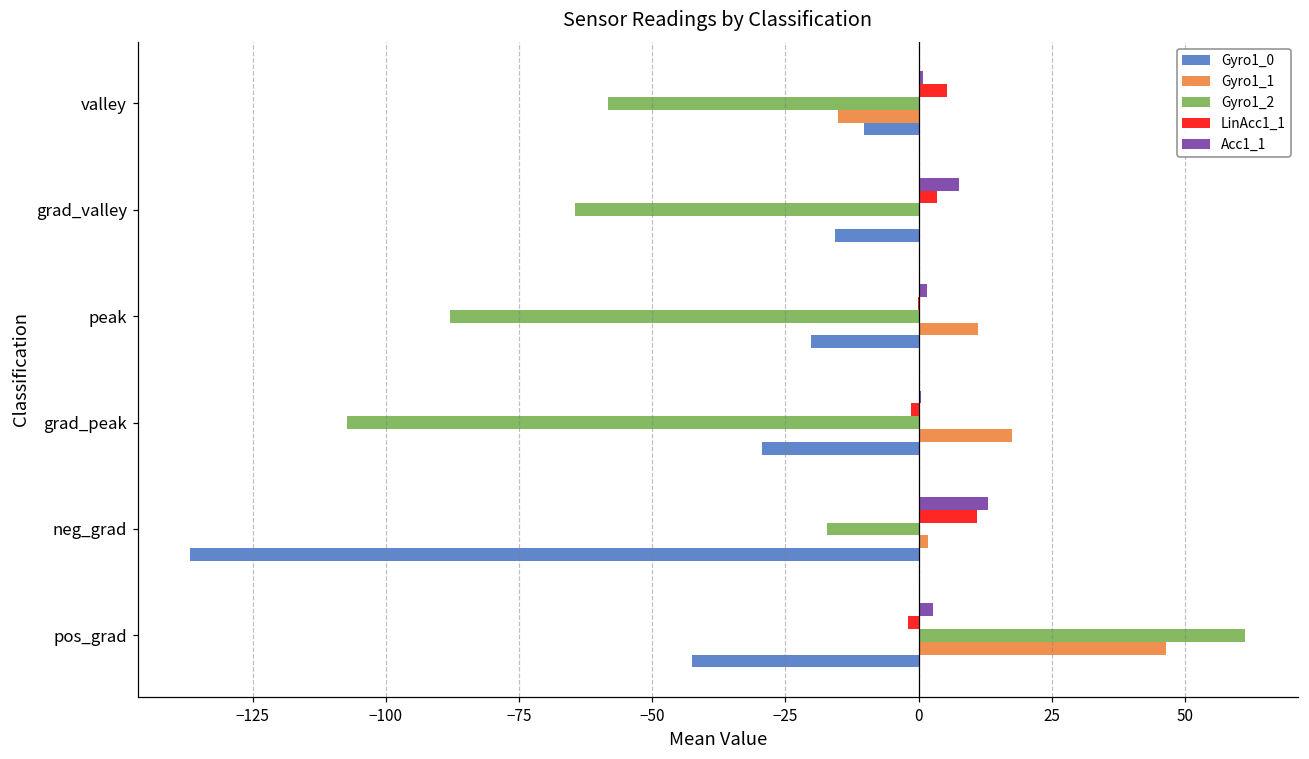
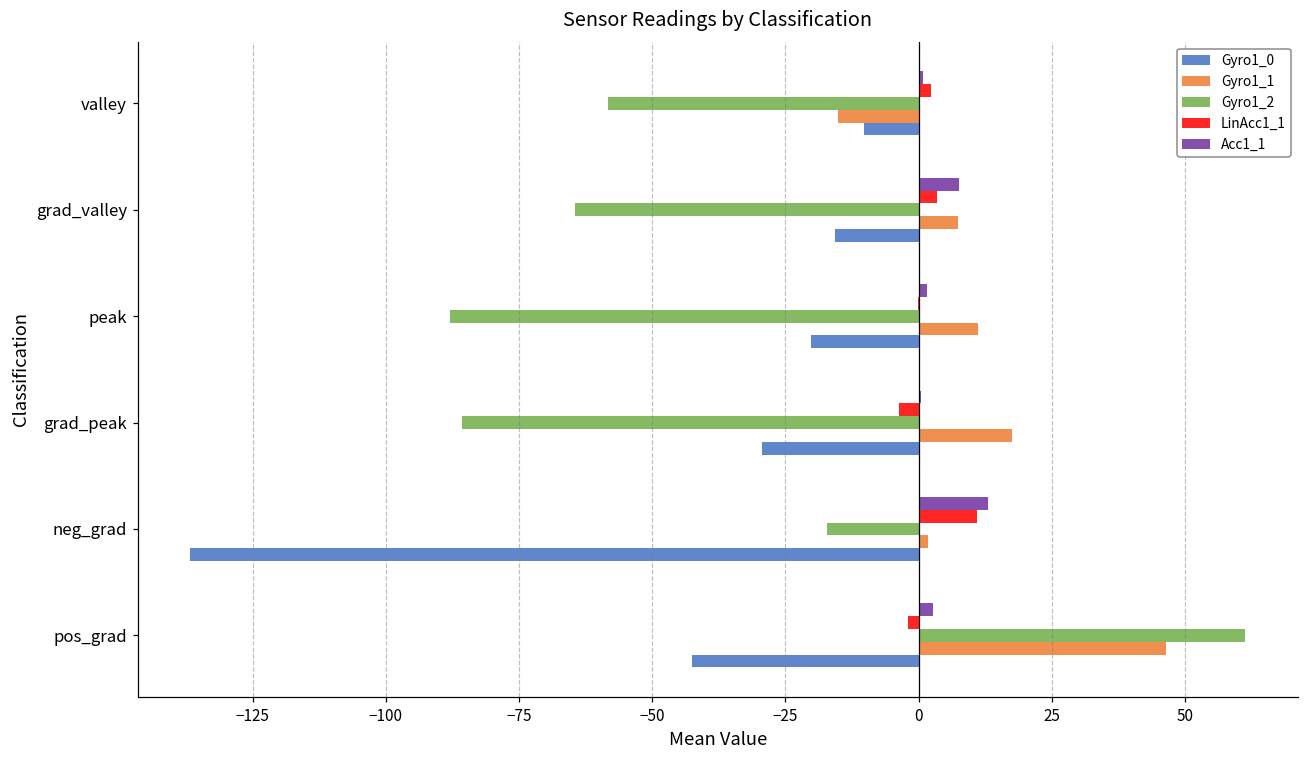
  {
    "Gyro1_0": {
      "valley": -10,
      "grad_valley": -16,
      "peak": -20,
      "grad_peak": -29,
      "neg_grad": -137,
      "pos_grad": -43
    },
    "Gyro1_1": {
      "valley": -15,
-     "grad_valley": 0,
+     "grad_valley": 7,
      "peak": 11,
      "grad_peak": 18,
      "neg_grad": 2,
      "pos_grad": 47
    },
    "Gyro1_2": {
      "valley": -58,
      "grad_valley": -65,
      "peak": -88,
-     "grad_peak": -107,
+     "grad_peak": -86,
      "neg_grad": -17,
      "pos_grad": 61
    },
    "LinAcc1_1": {
-     "valley": 5,
+     "valley": 2,
      "grad_valley": 4,
-     "grad_peak": -1,
+     "grad_peak": -4,
      "neg_grad": 11,
      "pos_grad": -2
    },
    "Acc1_1": {
      "valley": 1,
      "grad_valley": 8,
      "peak": 2,
      "neg_grad": 13,
      "pos_grad": 3
    }
  }
